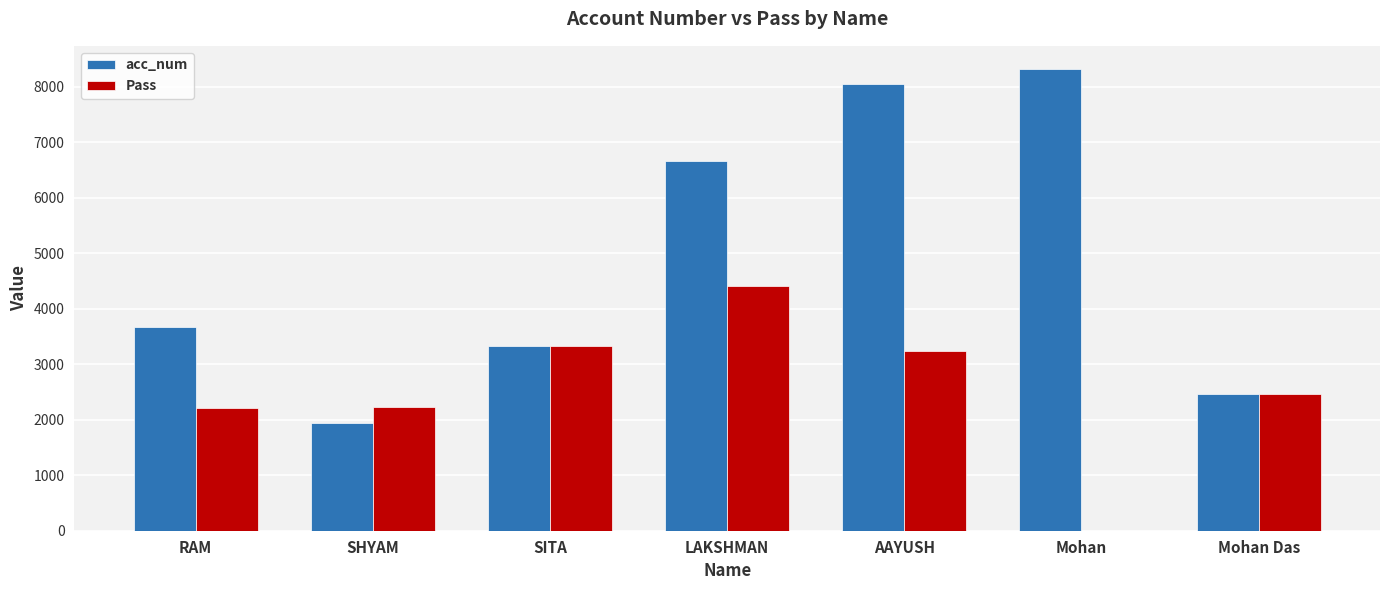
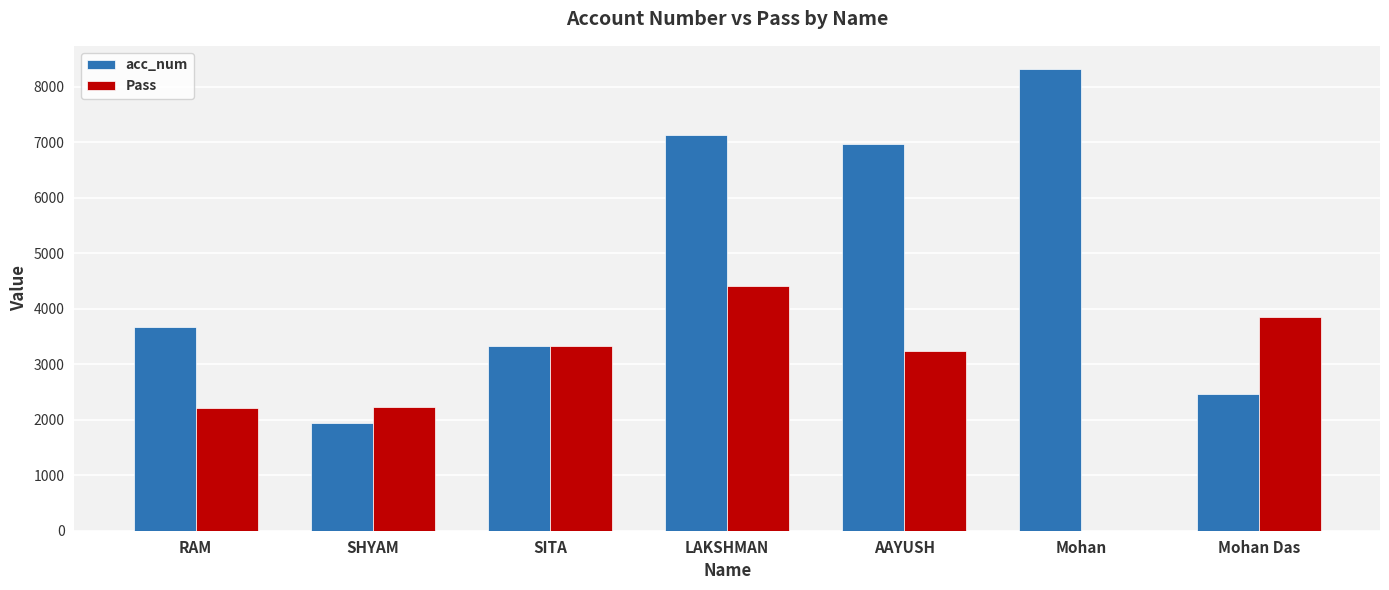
  {
    "acc_num": {
      "RAM": 3700,
      "SHYAM": 1900,
      "SITA": 3300,
-     "LAKSHMAN": 6700,
-     "AAYUSH": 8000,
+     "LAKSHMAN": 7100,
+     "AAYUSH": 7000,
      "Mohan": 8300,
      "Mohan Das": 2500
    },
    "Pass": {
      "RAM": 2200,
      "SHYAM": 2200,
      "SITA": 3300,
      "LAKSHMAN": 4400,
      "AAYUSH": 3200,
      "Mohan": 0,
-     "Mohan Das": 2500
+     "Mohan Das": 3900
    }
  }
